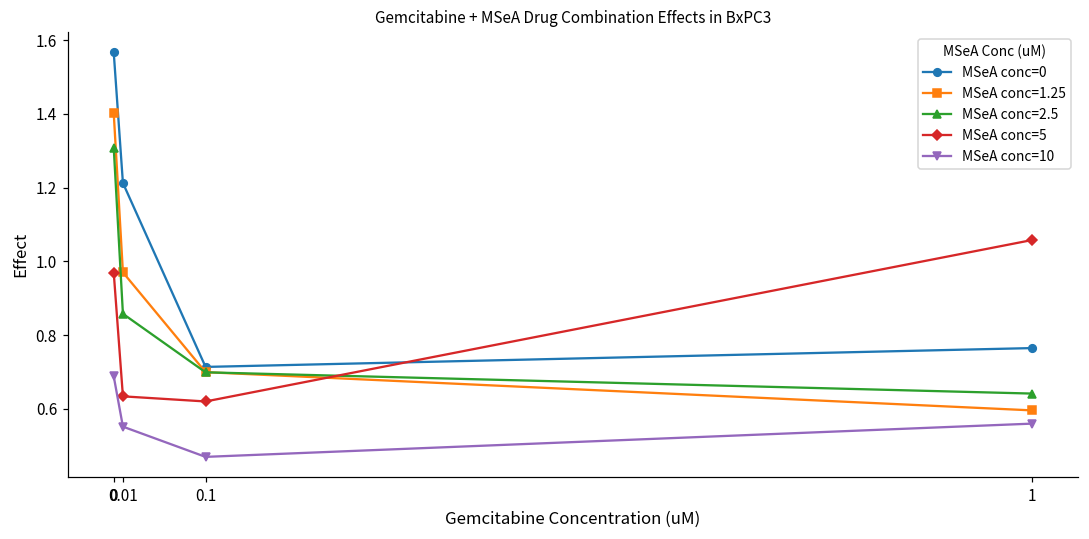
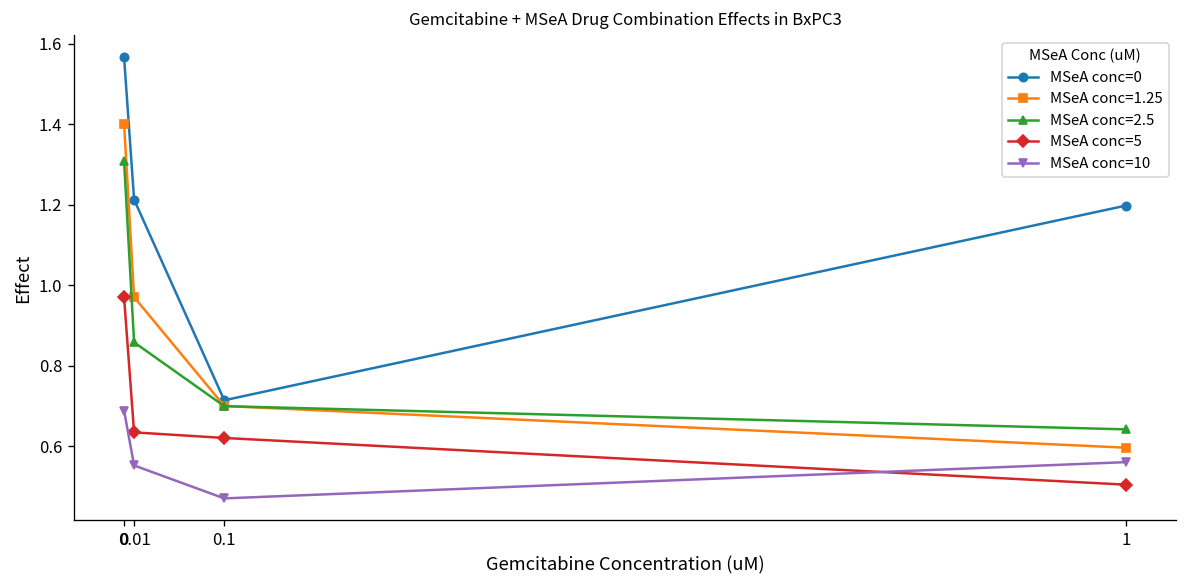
  {
    "MSeA conc=0": {
      "0.1": 0.71,
-     "1": 0.77
+     "1": 1.20
    },
    "MSeA conc=1.25": {
      "1": 0.60
    },
    "MSeA conc=2.5": {
      "1": 0.64
    },
    "MSeA conc=5": {
      "0.1": 0.62,
-     "1": 1.06
+     "1": 0.50
    },
    "MSeA conc=10": {
      "0.1": 0.47,
      "1": 0.56
    }
  }
